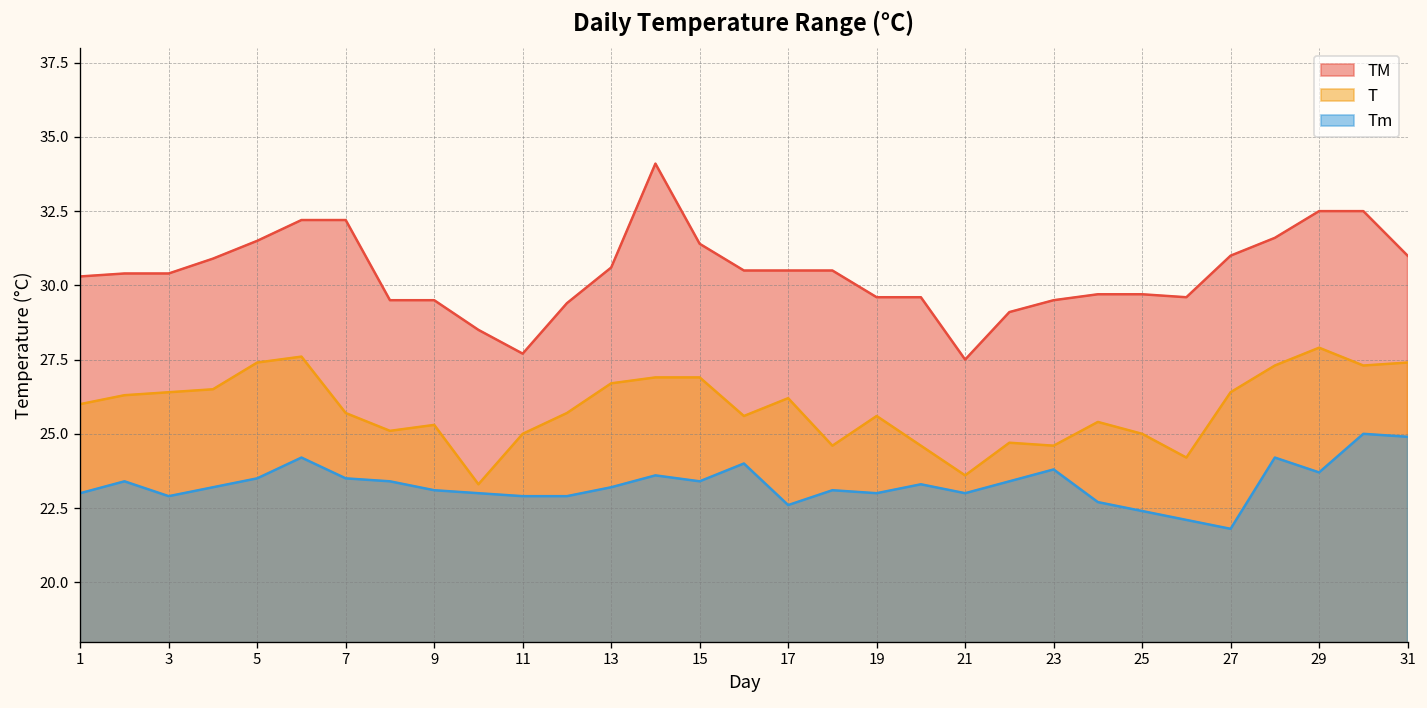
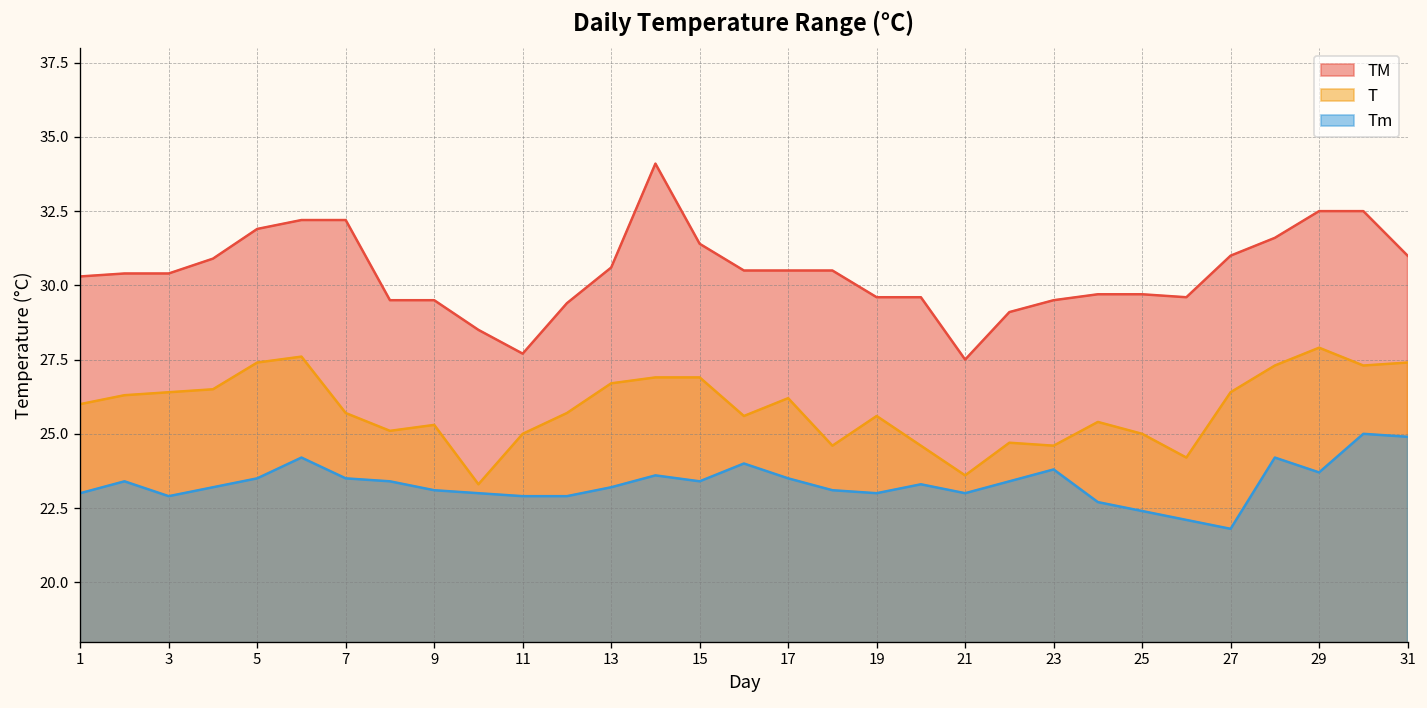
  {
    "TM": {
      "1": 30.3,
      "3": 30.4,
-     "5": 31.5,
+     "5": 31.9,
      "7": 32.2,
      "9": 29.5,
      "11": 27.7,
      "13": 30.6,
      "15": 31.4,
      "17": 30.5,
      "19": 29.6,
      "21": 27.5,
      "23": 29.5,
      "25": 29.7,
      "27": 31.0,
      "29": 32.5,
      "31": 31.0
    },
    "T": {
      "1": 26.0,
      "3": 26.4,
      "5": 27.4,
      "7": 25.7,
      "9": 25.3,
      "11": 25.0,
      "13": 26.7,
      "15": 26.9,
      "17": 26.2,
      "19": 25.6,
      "21": 23.6,
      "23": 24.6,
      "25": 25.0,
      "27": 26.4,
      "29": 27.9,
      "31": 27.4
    },
    "Tm": {
      "1": 23.0,
      "3": 22.9,
      "5": 23.5,
      "7": 23.5,
      "9": 23.1,
      "11": 22.9,
      "13": 23.2,
      "15": 23.4,
-     "17": 22.6,
+     "17": 23.5,
      "19": 23.0,
      "21": 23.0,
      "23": 23.8,
      "25": 22.4,
      "27": 21.8,
      "29": 23.7,
      "31": 24.9
    }
  }
